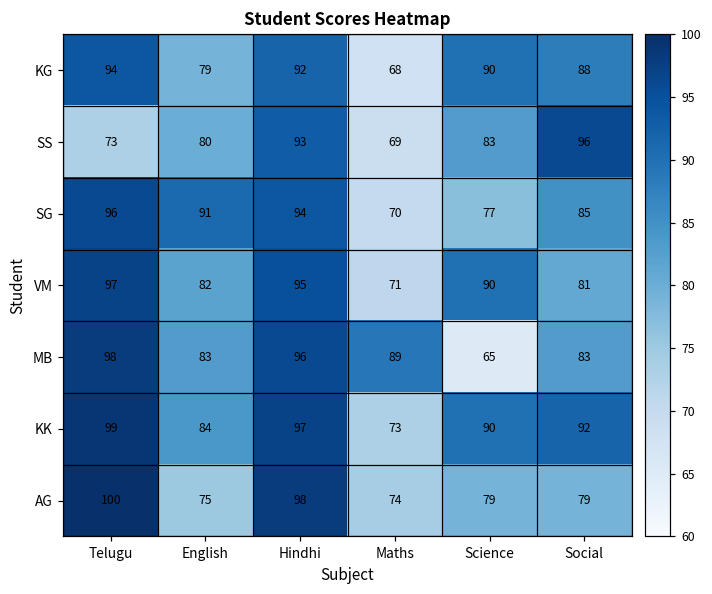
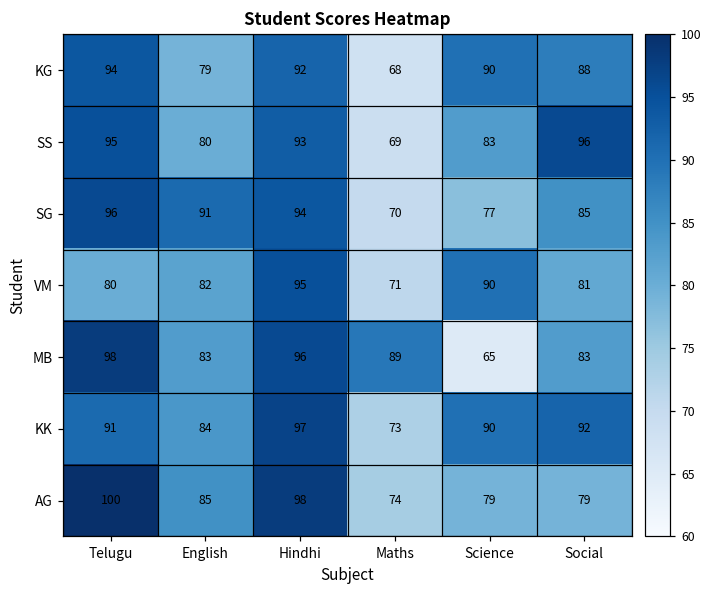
  {
    "KG": {
      "Telugu": 94,
      "English": 79,
      "Hindhi": 92,
      "Maths": 68,
      "Science": 90,
      "Social": 88
    },
    "SS": {
-     "Telugu": 73,
+     "Telugu": 95,
      "English": 80,
      "Hindhi": 93,
      "Maths": 69,
      "Science": 83,
      "Social": 96
    },
    "SG": {
      "Telugu": 96,
      "English": 91,
      "Hindhi": 94,
      "Maths": 70,
      "Science": 77,
      "Social": 85
    },
    "VM": {
-     "Telugu": 97,
+     "Telugu": 80,
      "English": 82,
      "Hindhi": 95,
      "Maths": 71,
      "Science": 90,
      "Social": 81
    },
    "MB": {
      "Telugu": 98,
      "English": 83,
      "Hindhi": 96,
      "Maths": 89,
      "Science": 65,
      "Social": 83
    },
    "KK": {
-     "Telugu": 99,
+     "Telugu": 91,
      "English": 84,
      "Hindhi": 97,
      "Maths": 73,
      "Science": 90,
      "Social": 92
    },
    "AG": {
      "Telugu": 100,
-     "English": 75,
+     "English": 85,
      "Hindhi": 98,
      "Maths": 74,
      "Science": 79,
      "Social": 79
    }
  }
